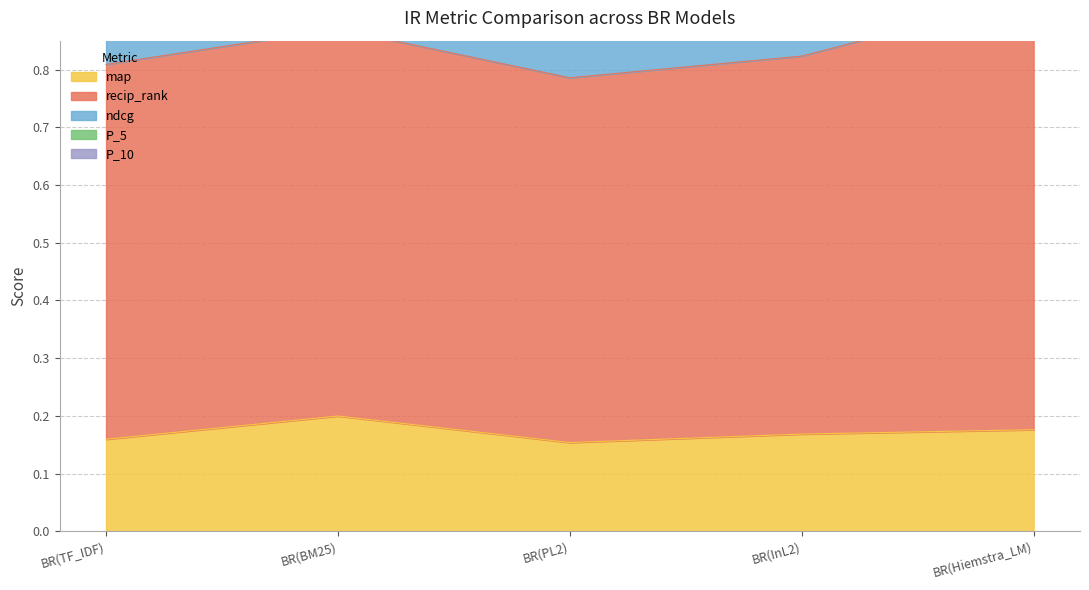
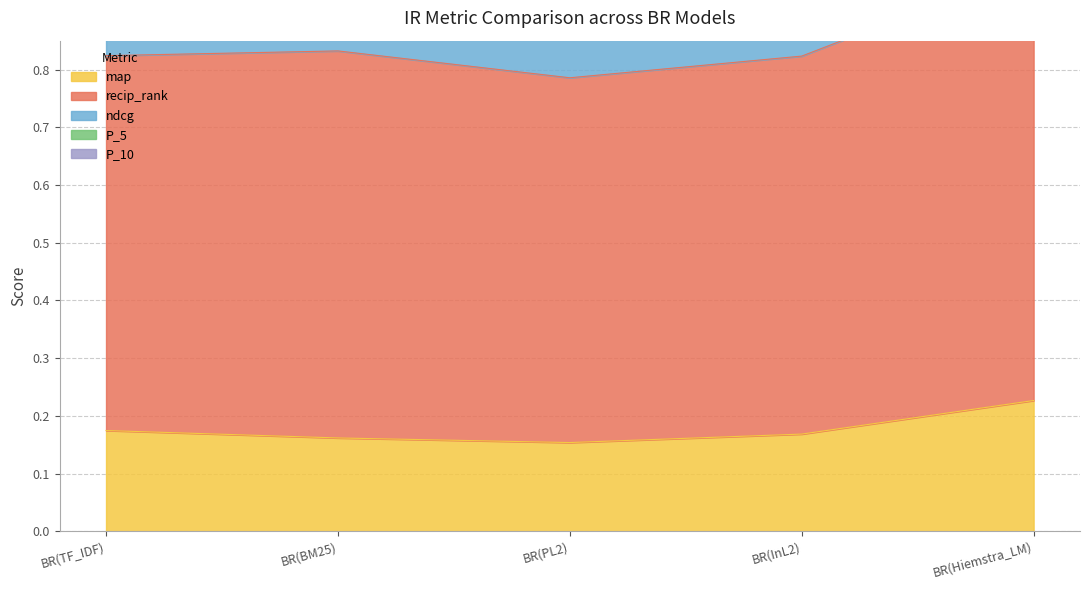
  {
    "map": {
-     "BR(TF_IDF)": 0.16,
-     "BR(BM25)": 0.20,
+     "BR(TF_IDF)": 0.17,
+     "BR(BM25)": 0.16,
      "BR(PL2)": 0.15,
      "BR(InL2)": 0.17,
-     "BR(Hiemstra_LM)": 0.18
+     "BR(Hiemstra_LM)": 0.23
    },
    "recip_rank": {
      "BR(TF_IDF)": 0.65,
      "BR(PL2)": 0.63,
      "BR(InL2)": 0.65
    }
  }
